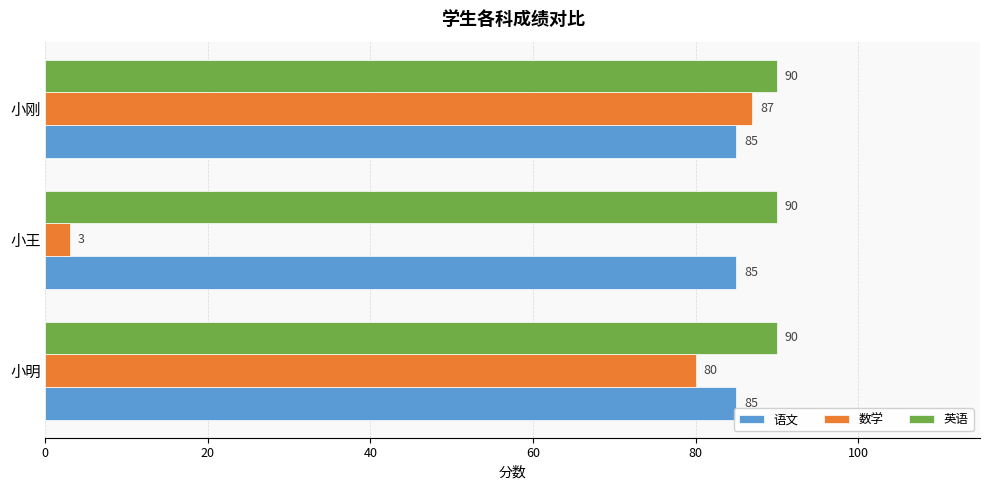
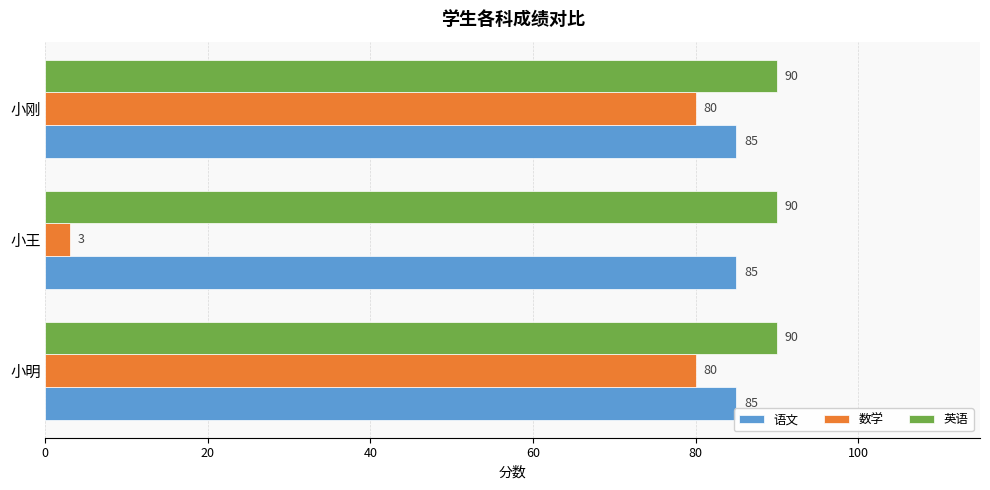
  {
    "语文": {
      "小刚": 85,
      "小王": 85
    },
    "数学": {
-     "小刚": 87,
+     "小刚": 80,
      "小王": 3,
      "小明": 80
    },
    "英语": {
      "小刚": 90,
      "小王": 90,
      "小明": 90
    }
  }
